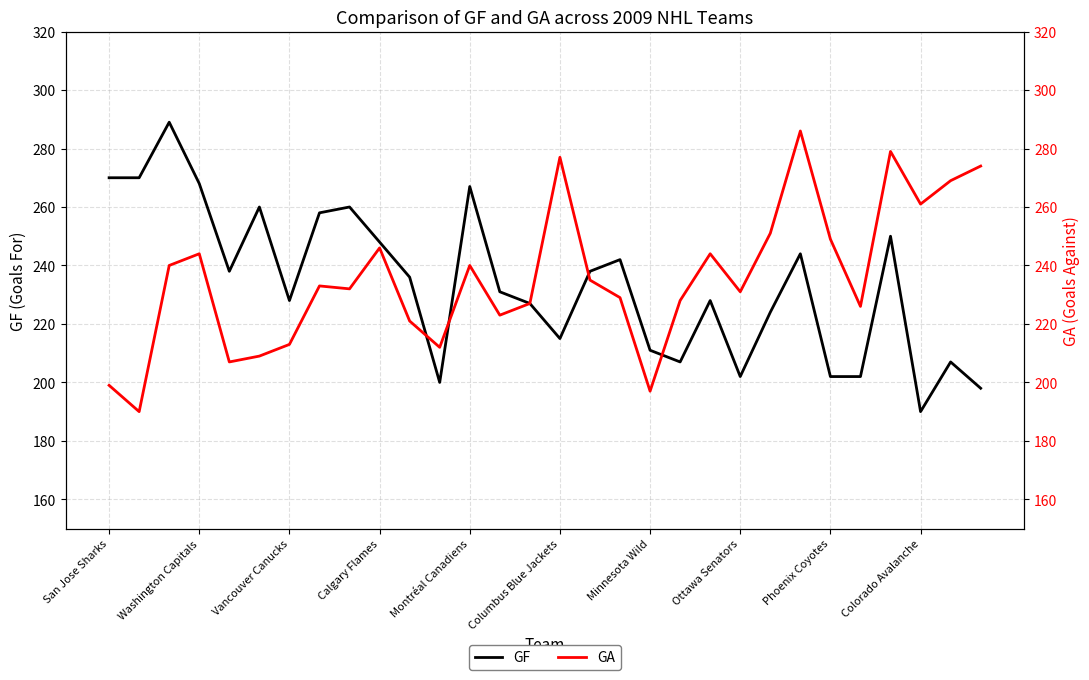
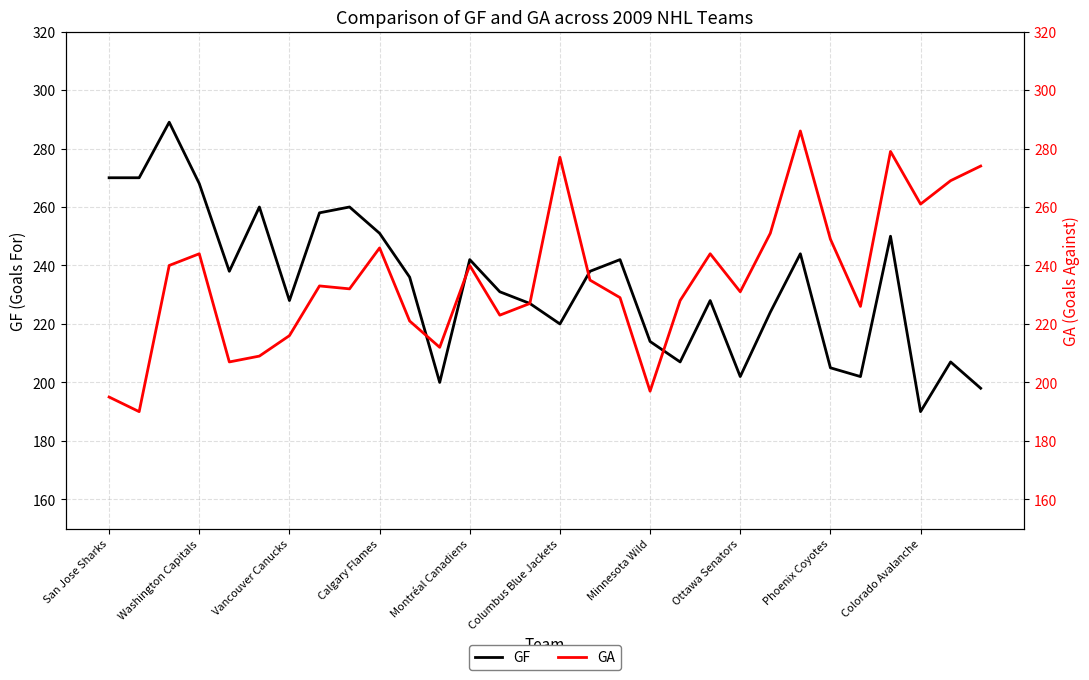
  {
    "GF": {
      "San Jose Sharks": 270,
      "Washington Capitals": 268,
      "Vancouver Canucks": 228,
-     "Calgary Flames": 248,
-     "Montréal Canadiens": 267,
-     "Columbus Blue Jackets": 215,
-     "Minnesota Wild": 211,
+     "Calgary Flames": 251,
+     "Montréal Canadiens": 242,
+     "Columbus Blue Jackets": 220,
+     "Minnesota Wild": 214,
      "Ottawa Senators": 202,
-     "Phoenix Coyotes": 202,
+     "Phoenix Coyotes": 205,
      "Colorado Avalanche": 190
    },
    "GA": {
-     "San Jose Sharks": 199,
+     "San Jose Sharks": 195,
      "Washington Capitals": 244,
-     "Vancouver Canucks": 213,
+     "Vancouver Canucks": 216,
      "Calgary Flames": 246,
      "Montréal Canadiens": 240,
      "Columbus Blue Jackets": 277,
      "Minnesota Wild": 197,
      "Ottawa Senators": 231,
      "Phoenix Coyotes": 249,
      "Colorado Avalanche": 261
    }
  }
